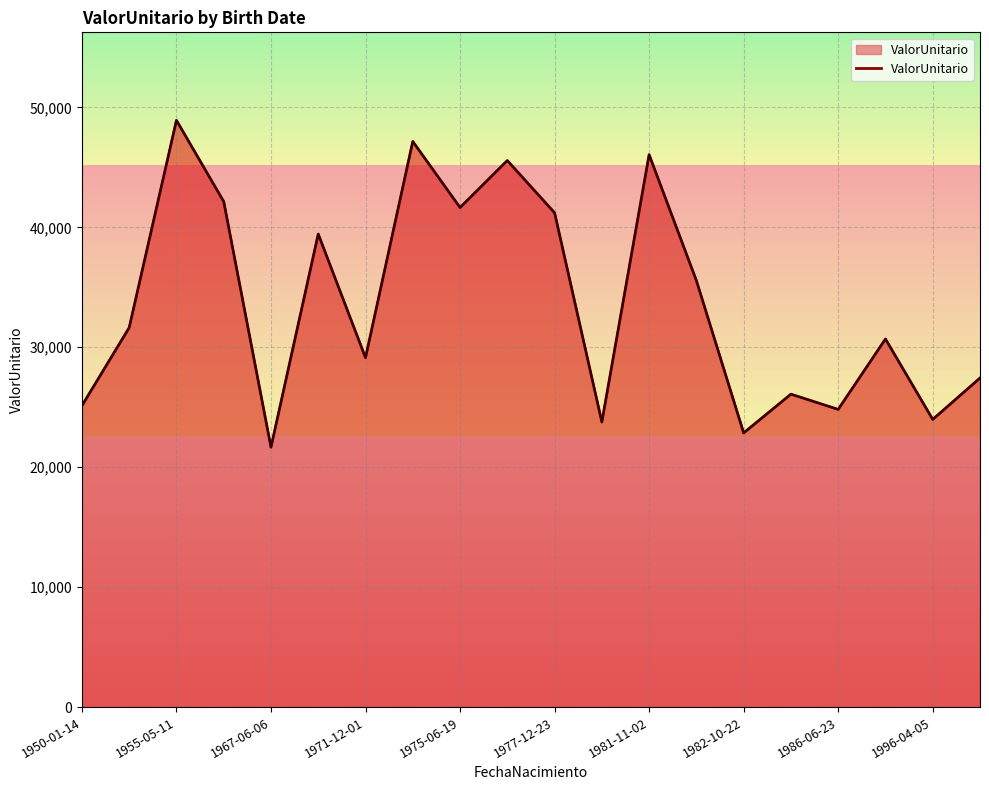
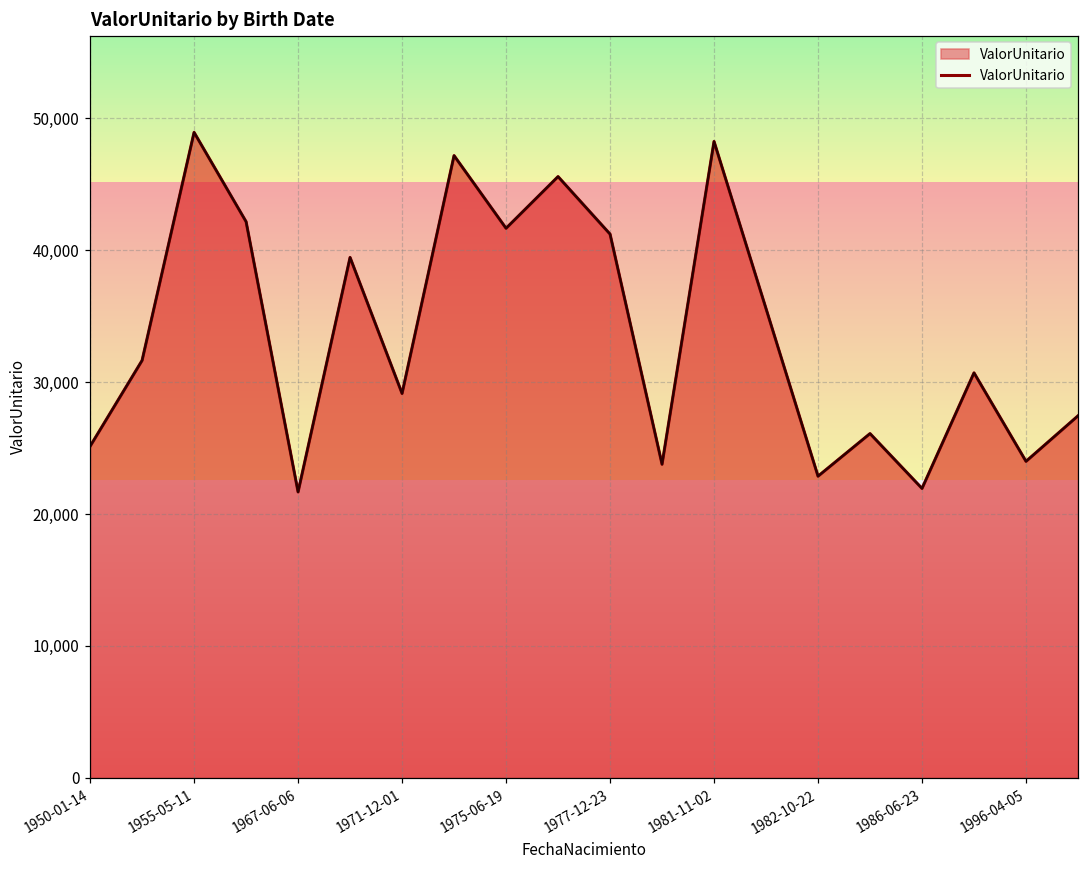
  {
    "1955-05-11": "48,900",
    "1975-06-19": "41,700",
    "1977-12-23": "41,200",
-   "1981-11-02": "46,100",
+   "1981-11-02": "48,200",
    "1982-10-22": "22,900",
-   "1986-06-23": "24,800"
+   "1986-06-23": "21,900"
  }
